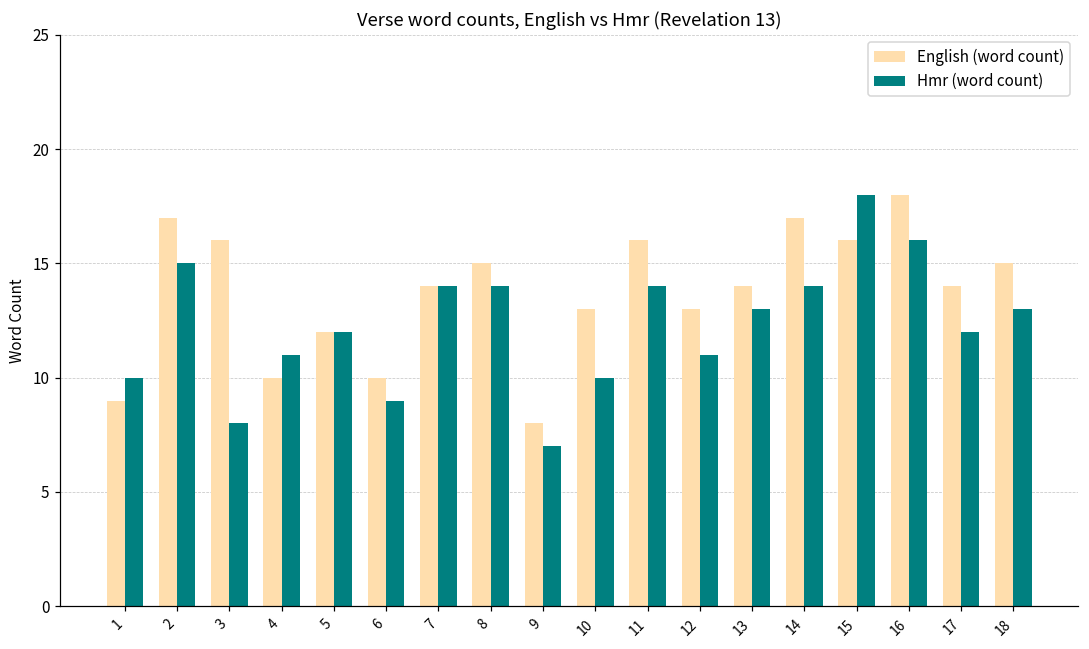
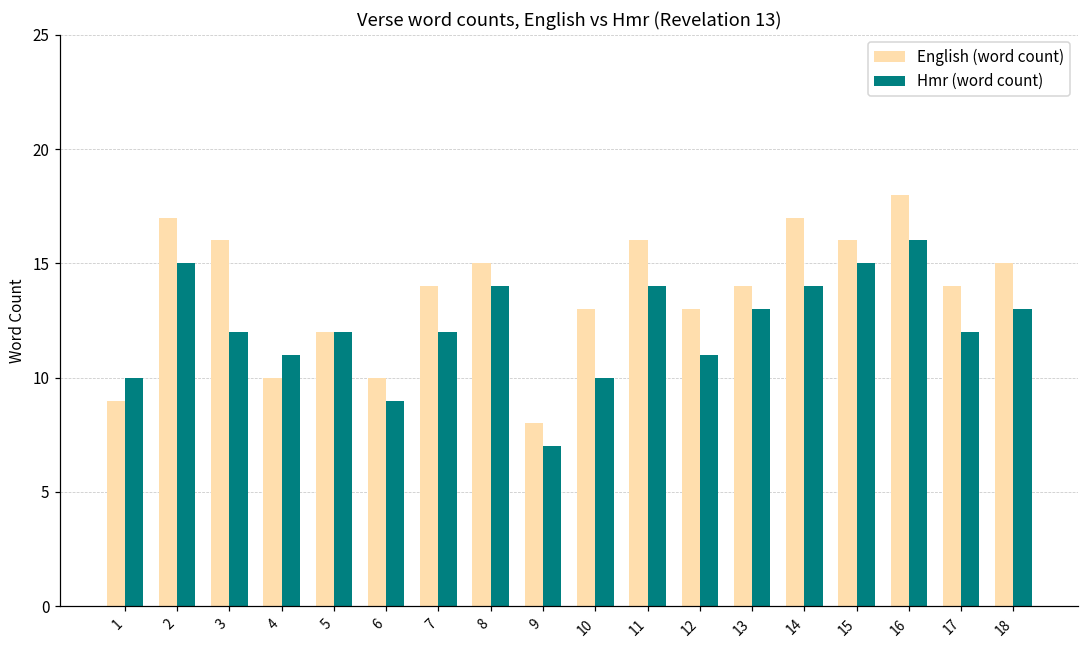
  {
    "English (word count)": {
      "1": 9,
      "2": 17,
      "3": 16,
      "4": 10,
      "5": 12,
      "6": 10,
      "7": 14,
      "8": 15,
      "9": 8,
      "10": 13,
      "11": 16,
      "12": 13,
      "13": 14,
      "14": 17,
      "15": 16,
      "16": 18,
      "17": 14,
      "18": 15
    },
    "Hmr (word count)": {
      "1": 10,
      "2": 15,
-     "3": 8,
+     "3": 12,
      "4": 11,
      "5": 12,
      "6": 9,
-     "7": 14,
+     "7": 12,
      "8": 14,
      "9": 7,
      "10": 10,
      "11": 14,
      "12": 11,
      "13": 13,
      "14": 14,
-     "15": 18,
+     "15": 15,
      "16": 16,
      "17": 12,
      "18": 13
    }
  }
